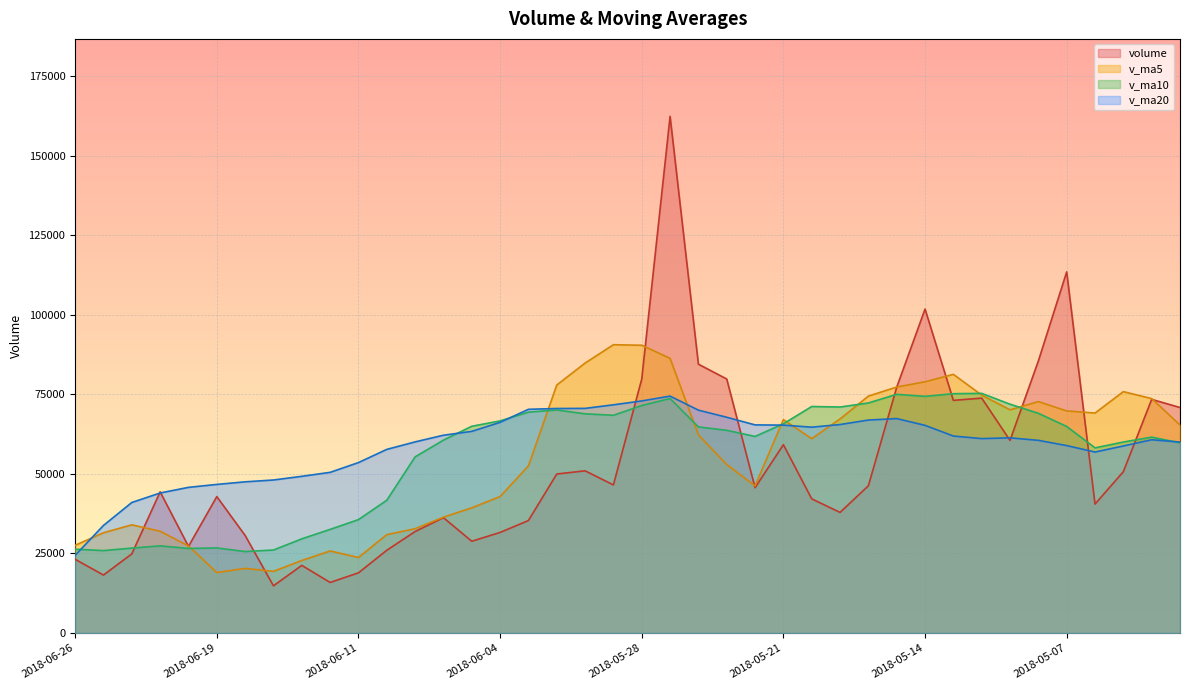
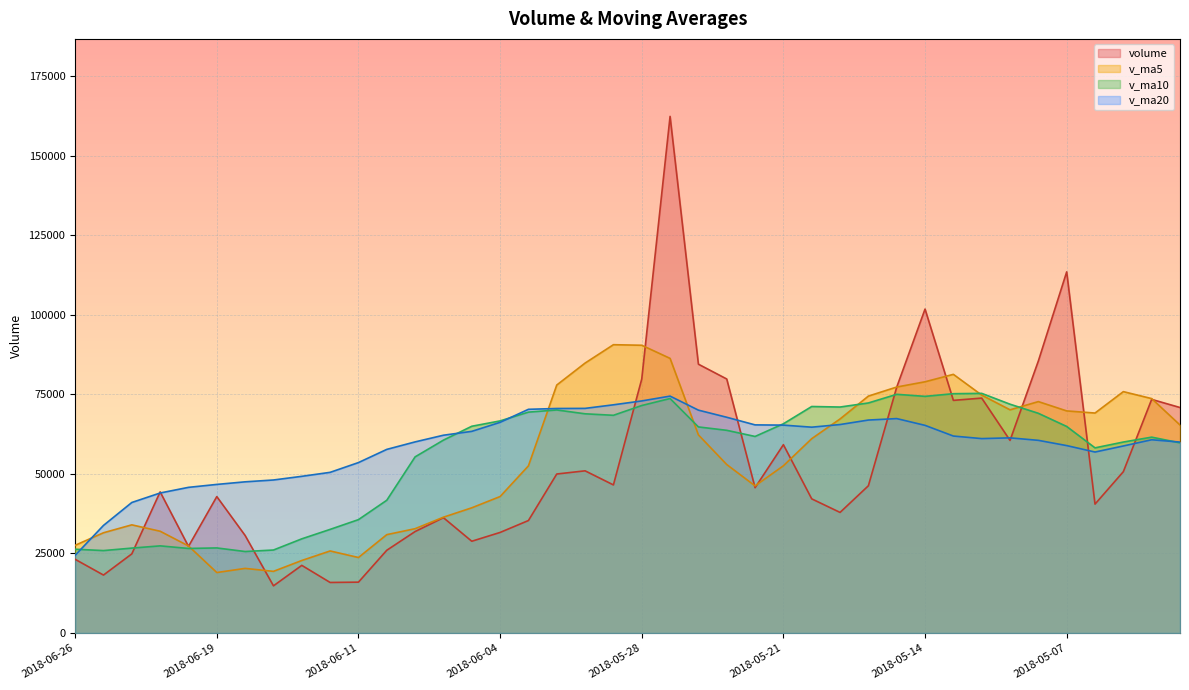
  {
    "volume": {
      "2018-06-26": 23000,
      "2018-06-19": 43000,
-     "2018-06-11": 19000,
+     "2018-06-11": 16000,
      "2018-06-04": 32000,
      "2018-05-28": 80000,
      "2018-05-21": 59000,
      "2018-05-14": 102000,
      "2018-05-07": 113000
    },
    "v_ma5": {
      "2018-06-26": 28000,
      "2018-06-19": 19000,
      "2018-06-11": 24000,
      "2018-06-04": 43000,
      "2018-05-28": 90000,
-     "2018-05-21": 67000,
+     "2018-05-21": 53000,
      "2018-05-14": 79000,
      "2018-05-07": 70000
    },
    "v_ma10": {
      "2018-06-26": 26000,
      "2018-06-19": 27000,
      "2018-06-11": 36000,
      "2018-05-28": 71000,
      "2018-05-14": 74000,
      "2018-05-07": 65000
    },
    "v_ma20": {
      "2018-06-26": 24000,
      "2018-06-19": 47000,
      "2018-06-11": 54000,
      "2018-05-28": 73000,
      "2018-05-14": 65000,
      "2018-05-07": 59000
    }
  }
